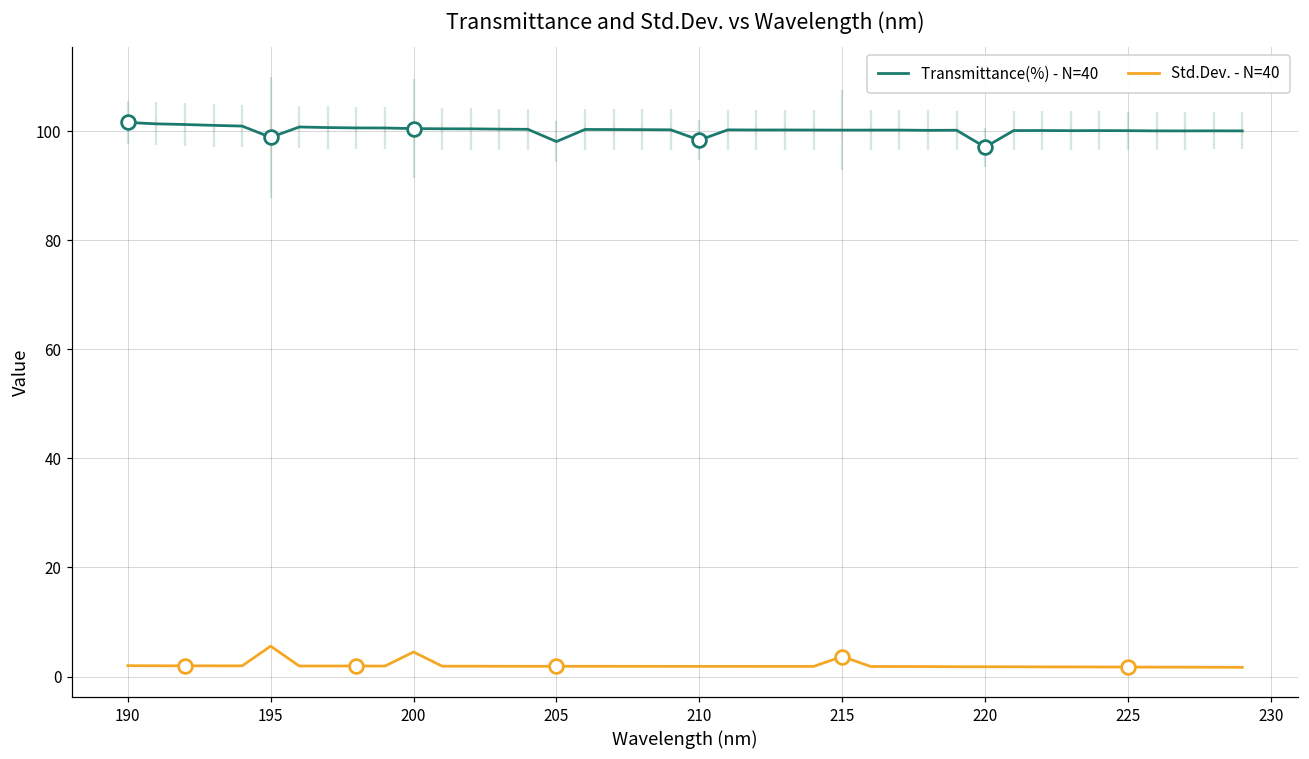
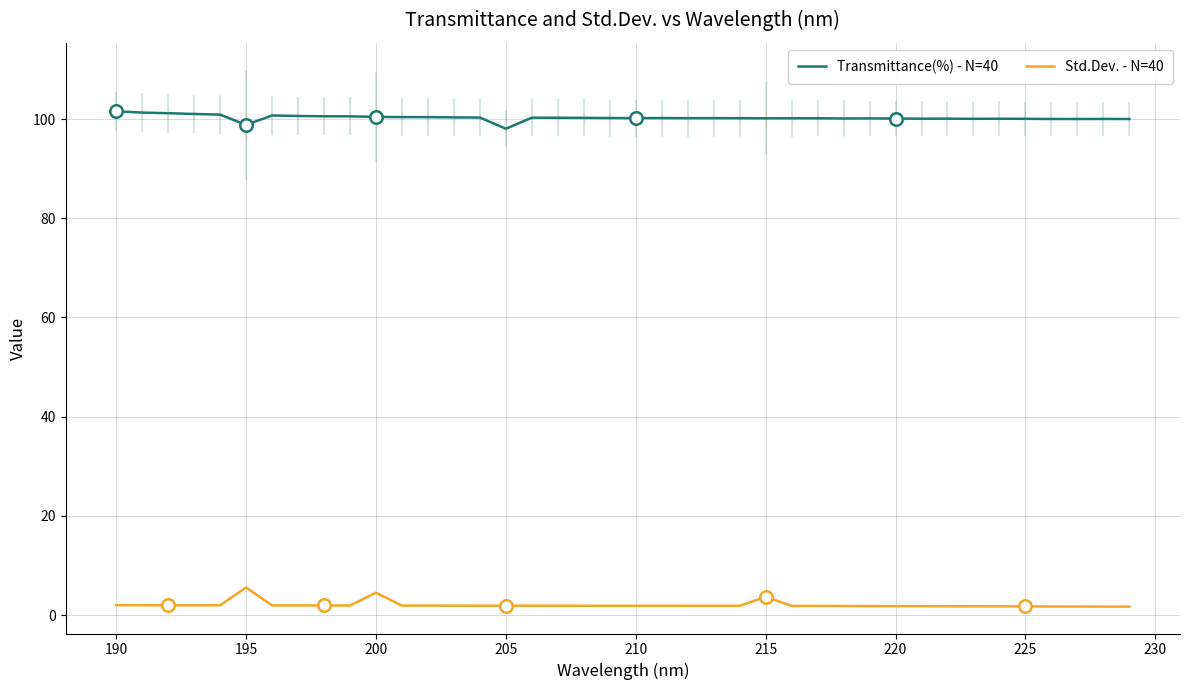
  {
    "Transmittance(%) - N=40": {
      "205": 98,
-     "210": 98,
+     "210": 100,
      "215": 100,
-     "220": 97,
+     "220": 100,
      "225": 100
    },
    "Std.Dev. - N=40": {
      "190": 2,
      "195": 6,
      "200": 5,
      "210": 2,
      "220": 2
    }
  }
